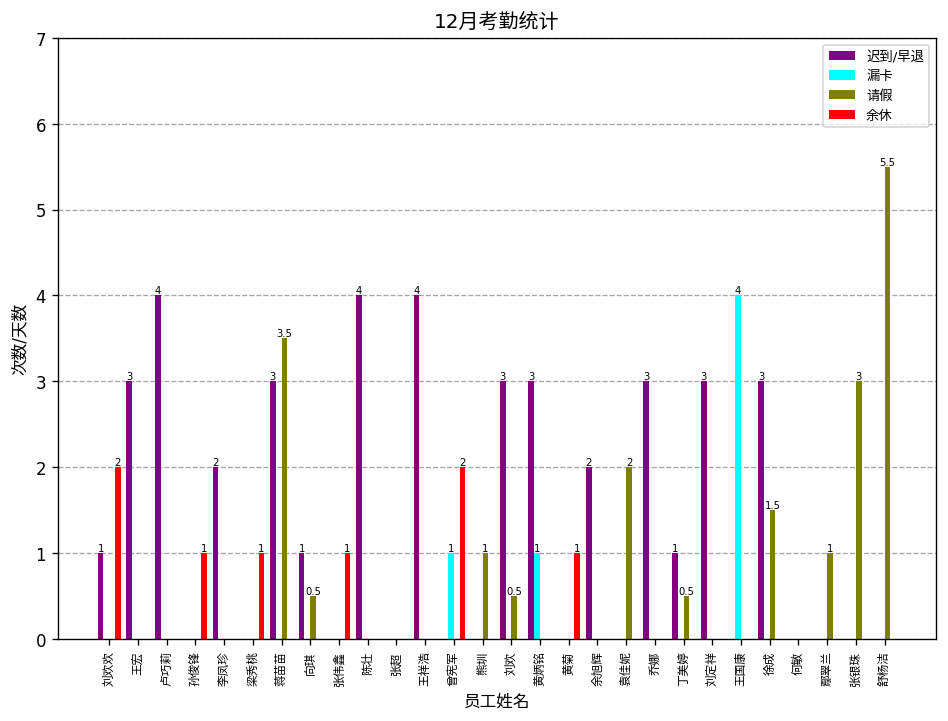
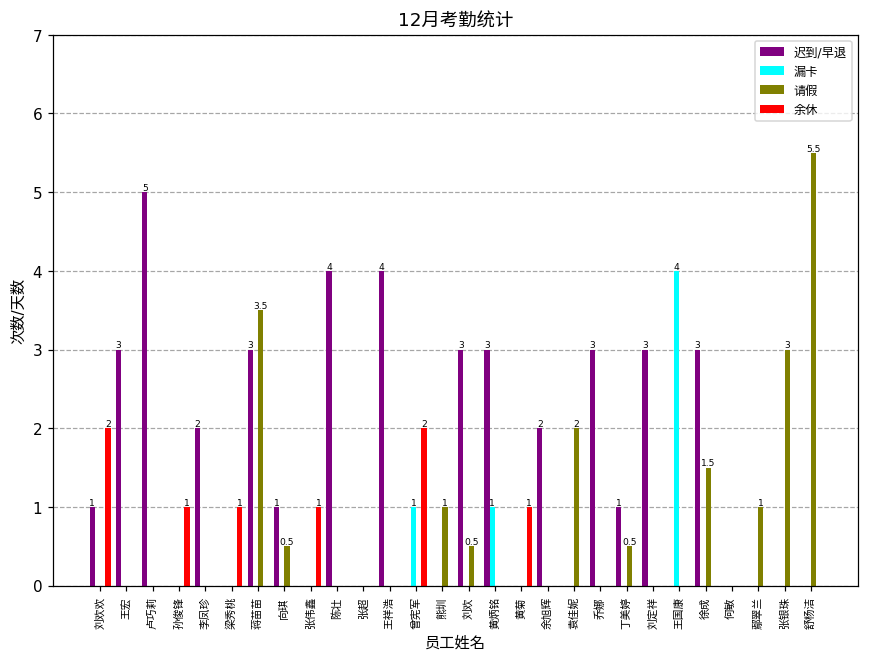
  {
    "迟到/早退": {
      "刘欢欢": 1,
      "王宏": 3,
-     "卢巧莉": 4,
+     "卢巧莉": 5,
      "李凤珍": 2,
      "蒋苗苗": 3,
      "向琪": 1,
      "陈壮": 4,
      "王祥浩": 4,
      "刘欢": 3,
      "黄炳铭": 3,
      "余旭辉": 2,
      "乔娜": 3,
      "丁美婷": 1,
      "刘定祥": 3,
      "徐成": 3
    },
    "漏卡": {
      "曾宪军": 1,
      "黄炳铭": 1,
      "王国康": 4
    },
    "请假": {
      "蒋苗苗": 3.5,
      "向琪": 0.5,
      "熊圳": 1,
      "刘欢": 0.5,
      "袁佳妮": 2,
      "丁美婷": 0.5,
      "徐成": 1.5,
      "鄢翠兰": 1,
      "张银珠": 3,
      "舒杨洁": 5.5
    },
    "余休": {
      "刘欢欢": 2,
      "孙俊锋": 1,
      "梁秀桃": 1,
      "张伟鑫": 1,
      "曾宪军": 2,
      "黄菊": 1
    }
  }
